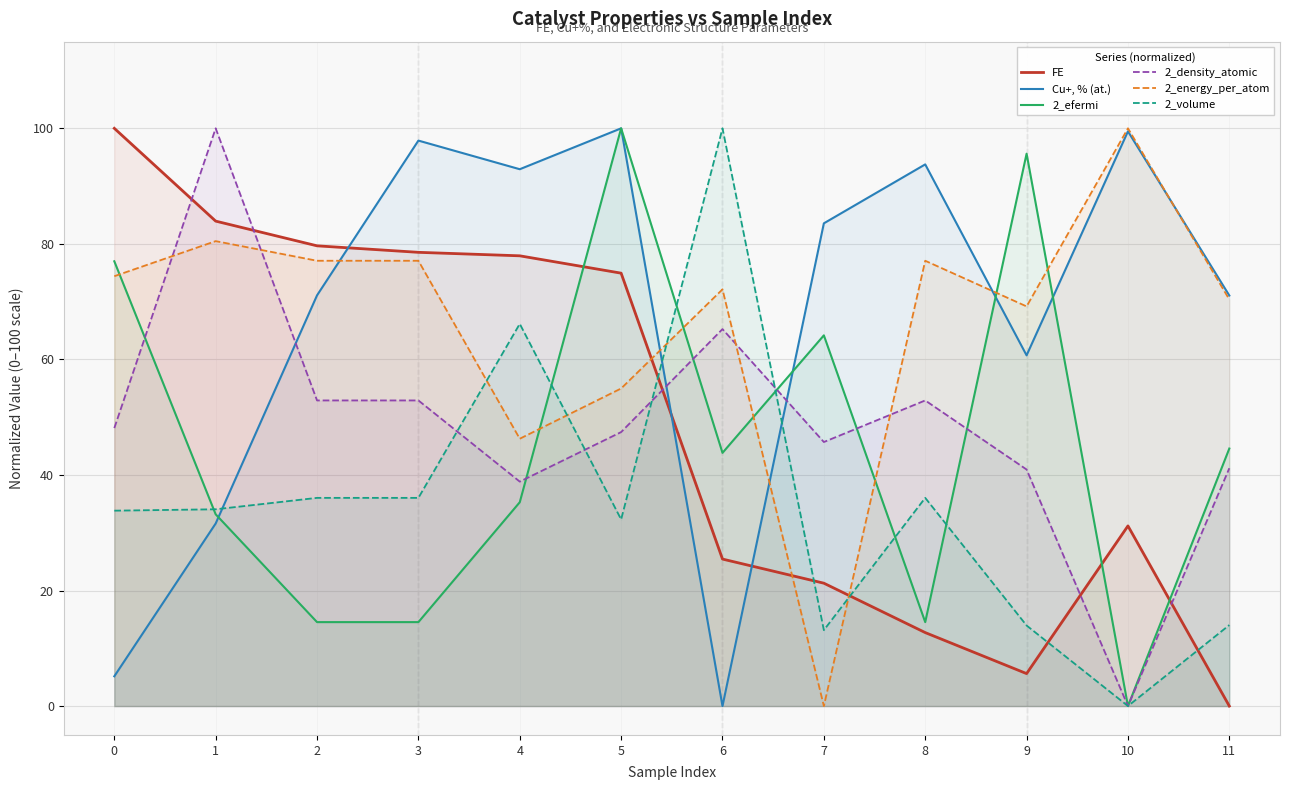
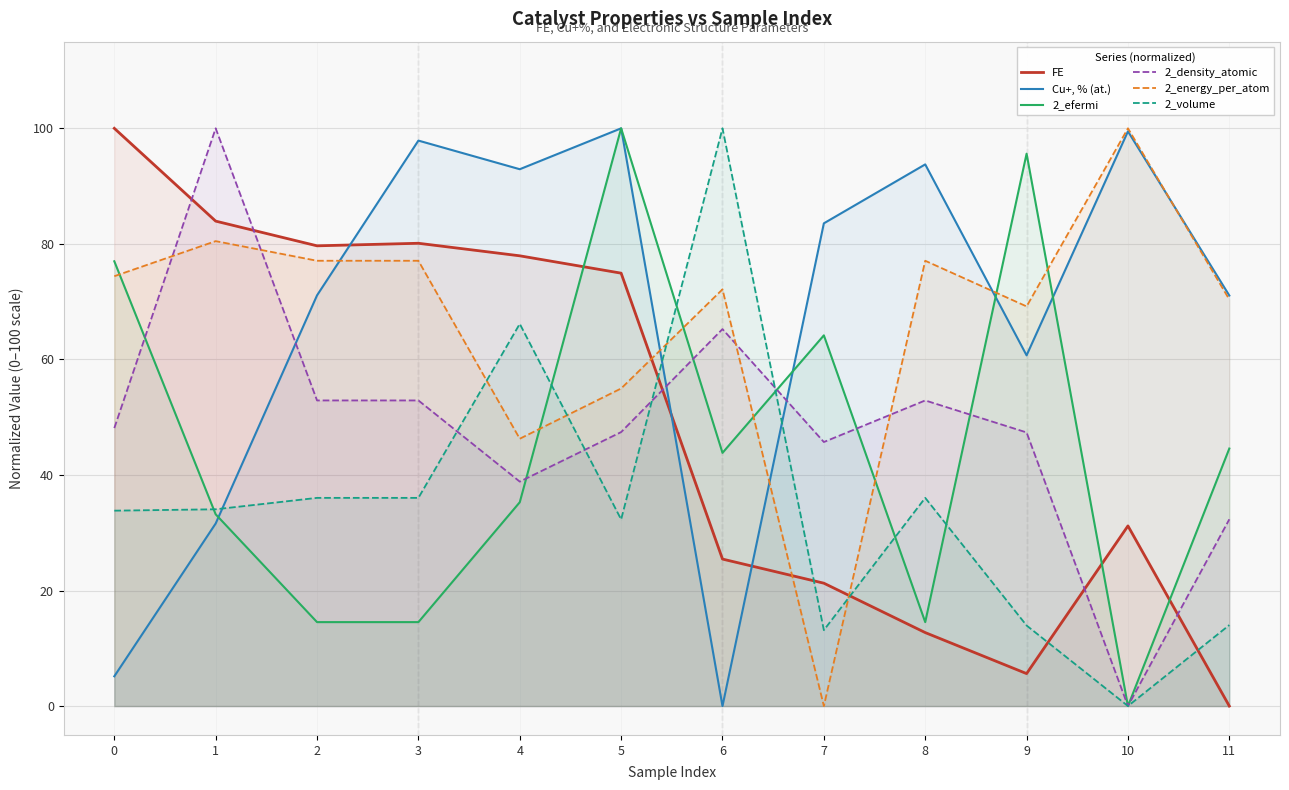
  {
    "FE": {
      "0": 100,
      "1": 84,
      "2": 80,
-     "3": 79,
+     "3": 80,
      "4": 78,
      "5": 75,
      "6": 25,
      "7": 21,
      "8": 13,
      "9": 6,
      "10": 31,
      "11": 0
    },
    "Cu+, % (at.)": {
      "0": 5,
      "1": 32,
      "2": 71,
      "3": 98,
      "4": 93,
      "6": 0,
      "7": 84,
      "8": 94,
      "9": 61,
      "10": 99,
      "11": 71
    },
    "2_density_atomic": {
      "0": 48,
      "1": 100,
      "2": 53,
      "3": 53,
      "4": 39,
      "5": 47,
      "6": 65,
      "7": 46,
      "8": 53,
-     "9": 41,
-     "11": 41
+     "9": 47,
+     "11": 32
    },
    "2_energy_per_atom": {
      "0": 74,
      "1": 80,
      "2": 77,
      "3": 77,
      "4": 46,
      "5": 55,
      "6": 72,
      "7": 0,
      "8": 77,
      "9": 69,
      "10": 100,
      "11": 70
    }
  }
